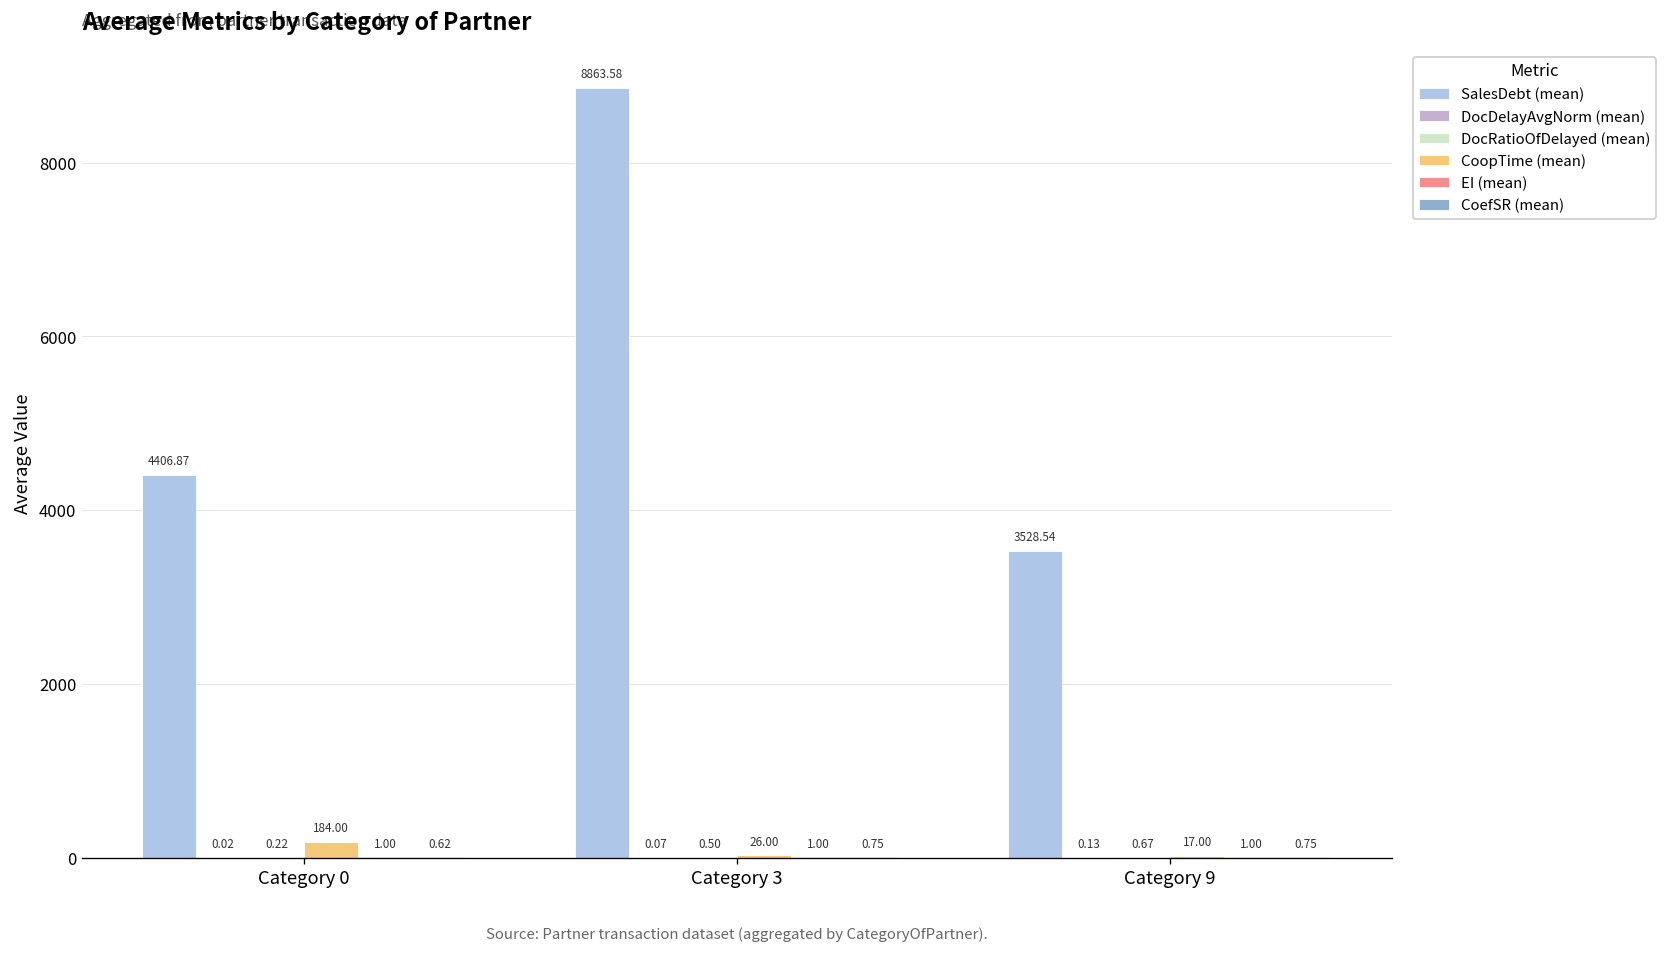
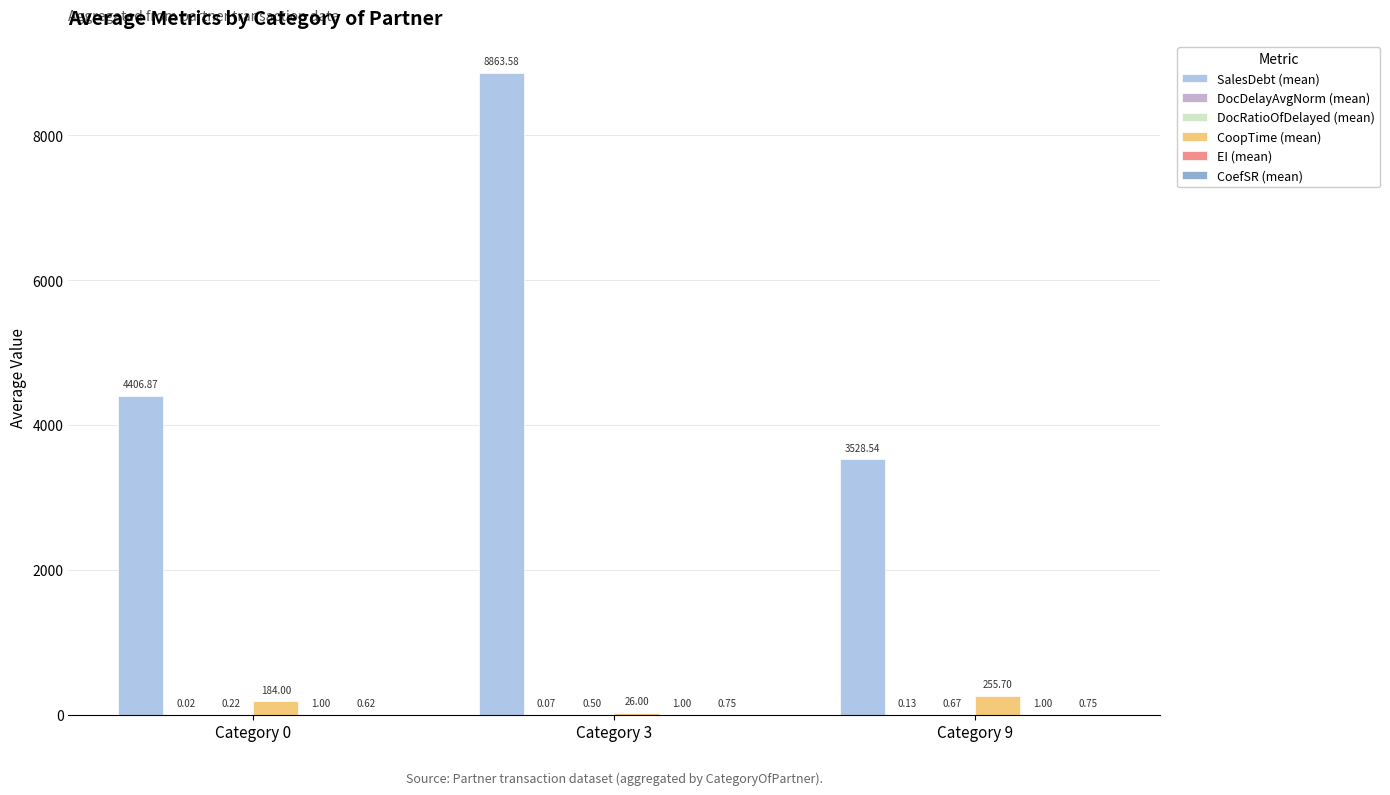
  {
    "CoopTime (mean)": {
      "Category 0": 184.00,
      "Category 3": 26.00,
-     "Category 9": 17.00
+     "Category 9": 255.70
    },
    "EI (mean)": {
      "Category 0": 1.00,
      "Category 3": 1.00,
      "Category 9": 1.00
    }
  }
